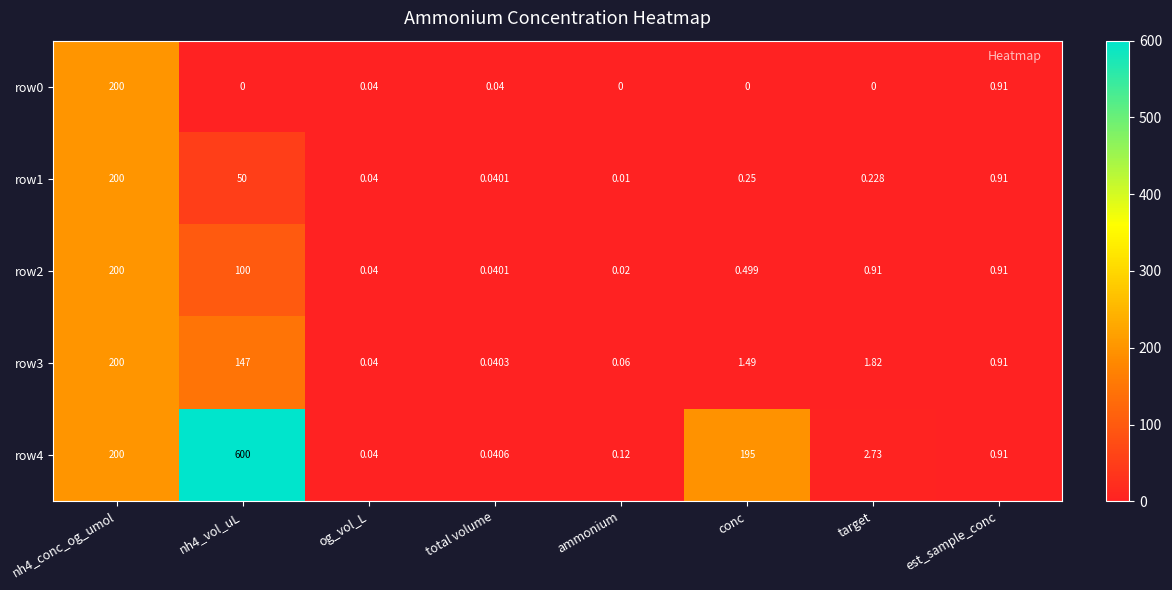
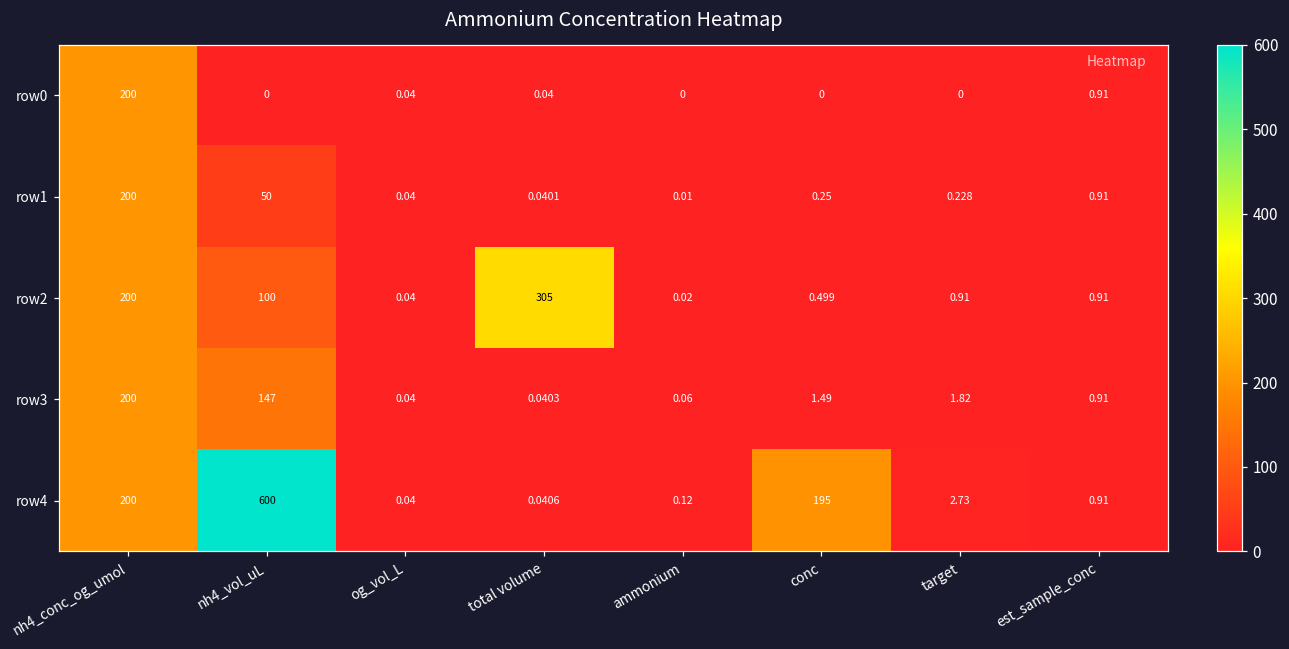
  {
    "row0": {
      "nh4_conc_og_umol": 200,
      "nh4_vol_uL": 0,
      "og_vol_L": 0.04,
      "total volume": 0.04,
      "ammonium": 0,
      "conc": 0,
      "target": 0
    },
    "row1": {
      "nh4_conc_og_umol": 200,
      "nh4_vol_uL": 50,
      "og_vol_L": 0.04,
      "total volume": 0.0401,
      "ammonium": 0.01,
      "conc": 0.25,
      "target": 0.228,
      "est_sample_conc": 0.91
    },
    "row2": {
      "nh4_conc_og_umol": 200,
      "nh4_vol_uL": 100,
      "og_vol_L": 0.04,
-     "total volume": 0.0401,
+     "total volume": 305,
      "ammonium": 0.02,
      "conc": 0.499,
      "target": 0.91,
      "est_sample_conc": 0.91
    },
    "row3": {
      "nh4_conc_og_umol": 200,
      "nh4_vol_uL": 147,
      "og_vol_L": 0.04,
      "total volume": 0.0403,
      "ammonium": 0.06,
      "conc": 1.49,
      "target": 1.82,
      "est_sample_conc": 0.91
    },
    "row4": {
      "nh4_conc_og_umol": 200,
      "nh4_vol_uL": 600,
      "og_vol_L": 0.04,
      "total volume": 0.0406,
      "ammonium": 0.12,
      "conc": 195,
      "target": 2.73,
      "est_sample_conc": 0.91
    }
  }
